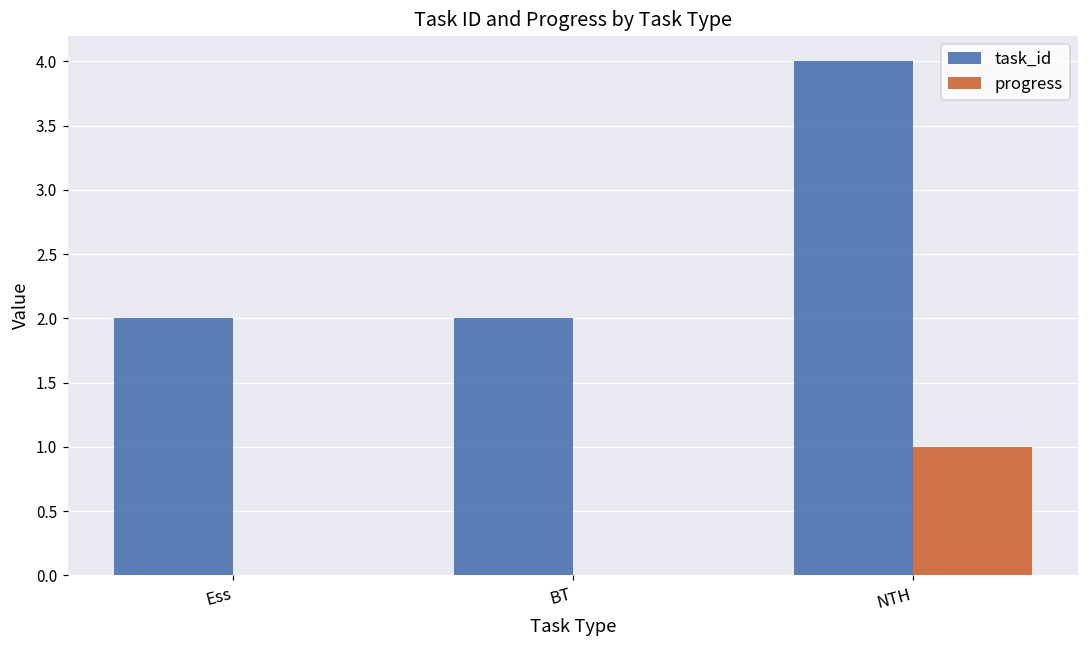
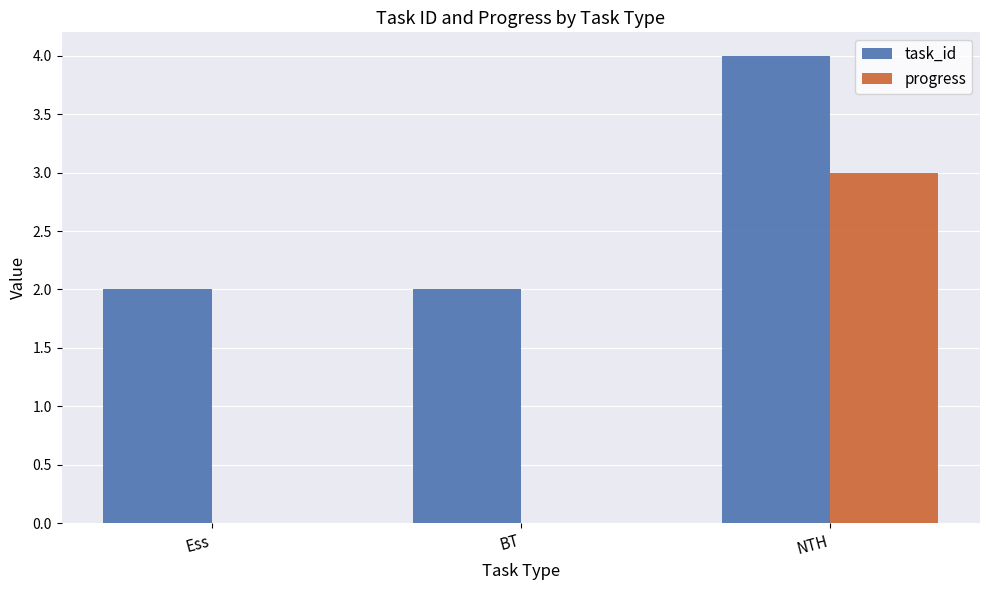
  {
    "task_id": {
      "Ess": 2,
      "BT": 2,
      "NTH": 4
    },
    "progress": {
      "Ess": 0,
      "BT": 0,
-     "NTH": 1
+     "NTH": 3
    }
  }
